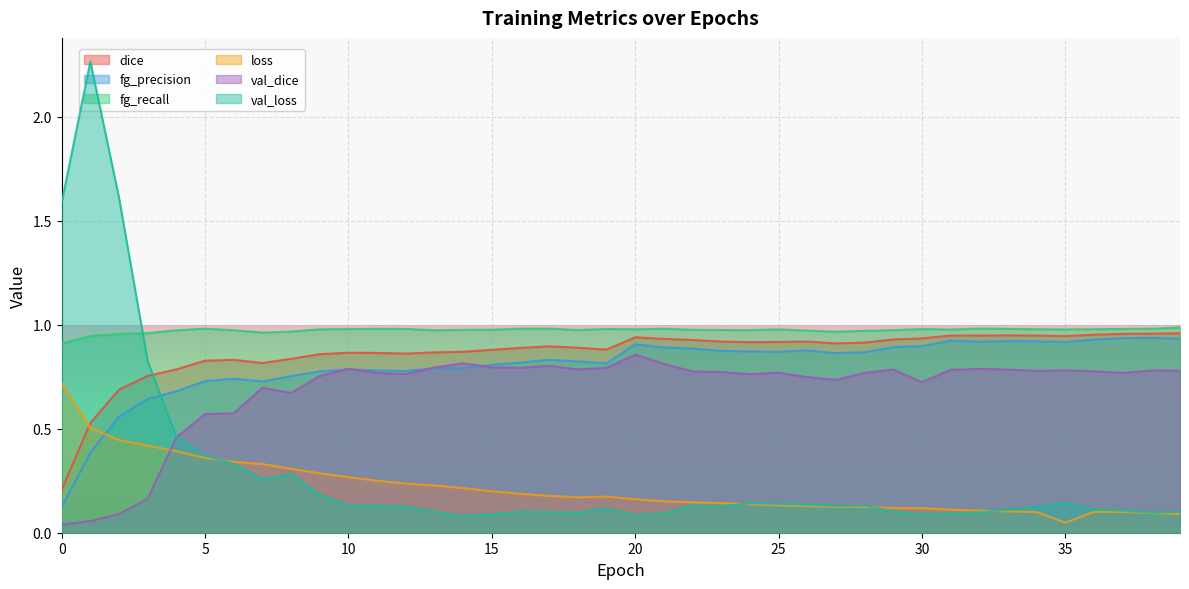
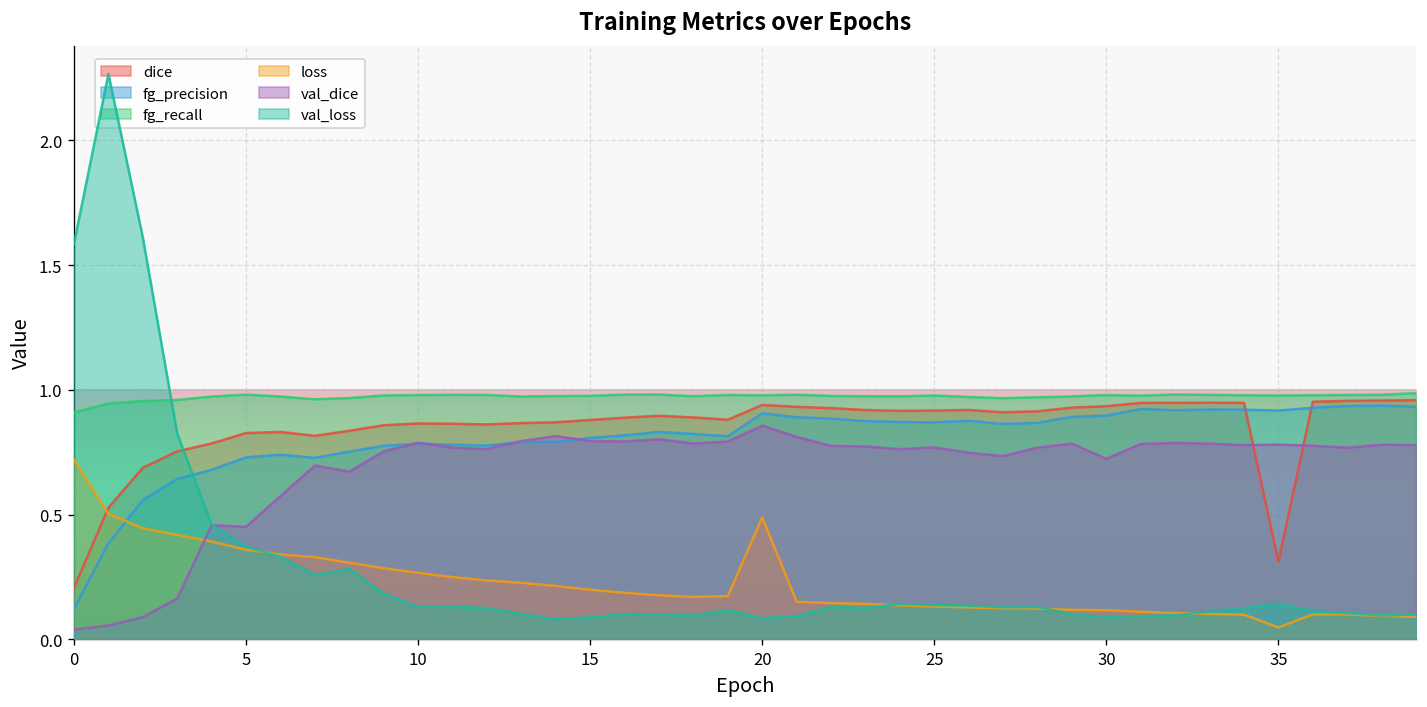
  {
    "dice": {
      "0": 0.21,
      "5": 0.83,
      "10": 0.87,
      "15": 0.88,
      "20": 0.94,
      "25": 0.92,
      "30": 0.93,
-     "35": 0.95
+     "35": 0.31
    },
    "loss": {
      "0": 0.72,
      "10": 0.27,
      "15": 0.20,
-     "20": 0.16,
+     "20": 0.49,
      "30": 0.12,
      "35": 0.05
    },
    "val_dice": {
      "0": 0.04,
-     "5": 0.57,
+     "5": 0.45,
      "20": 0.86,
      "25": 0.77,
      "30": 0.72,
      "35": 0.78
    }
  }
